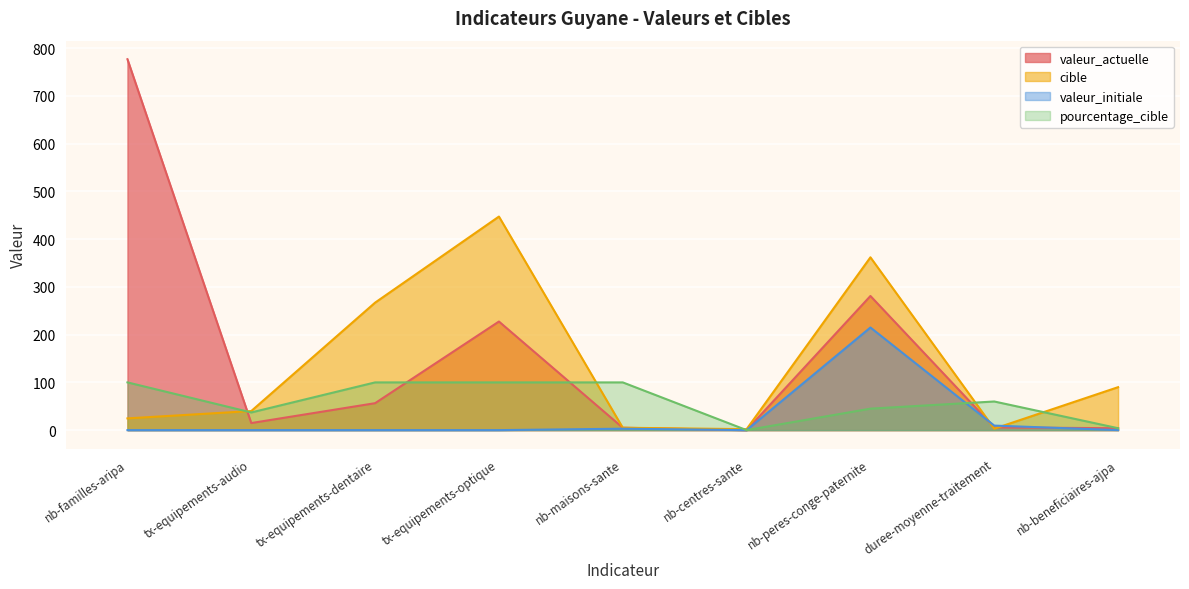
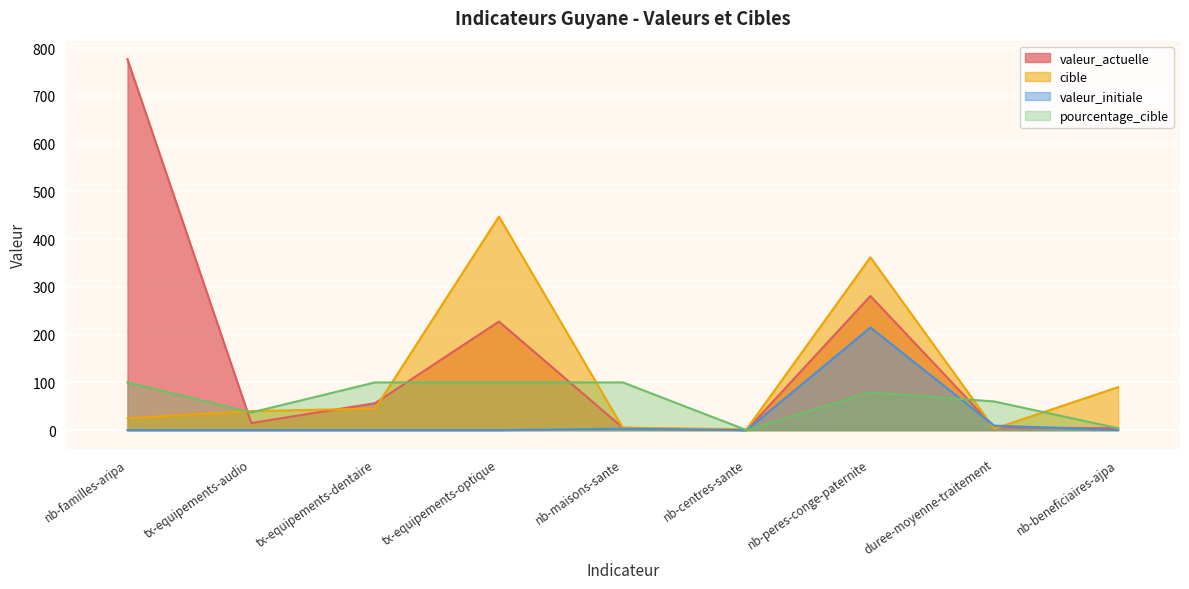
  {
    "valeur_actuelle": {
      "nb-familles-aripa": 780,
      "tx-equipements-audio": 10,
      "tx-equipements-dentaire": 60,
      "tx-equipements-optique": 230,
      "nb-peres-conge-paternite": 280
    },
    "cible": {
      "nb-familles-aripa": 20,
-     "tx-equipements-dentaire": 270,
+     "tx-equipements-dentaire": 50,
      "tx-equipements-optique": 450,
      "nb-peres-conge-paternite": 360,
      "nb-beneficiaires-ajpa": 90
    },
    "valeur_initiale": {
      "nb-familles-aripa": 0,
      "tx-equipements-audio": 0,
      "tx-equipements-dentaire": 0,
      "tx-equipements-optique": 0,
      "nb-peres-conge-paternite": 220
    },
    "pourcentage_cible": {
      "nb-familles-aripa": 100,
      "tx-equipements-dentaire": 100,
      "tx-equipements-optique": 100,
      "nb-maisons-sante": 100,
-     "nb-peres-conge-paternite": 50,
+     "nb-peres-conge-paternite": 80,
      "duree-moyenne-traitement": 60
    }
  }
